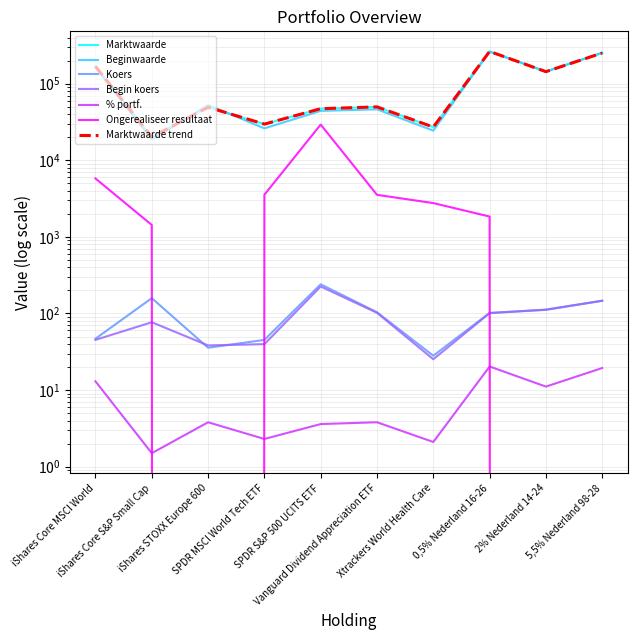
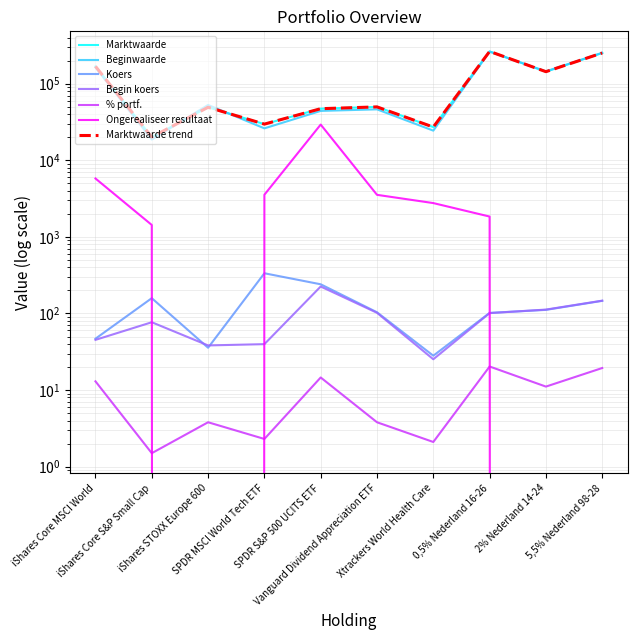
  {
    "Marktwaarde trend": {
      "SPDR MSCI World Tech ETF": 30000,
      "Xtrackers World Health Care": 27000
    },
    "Beginwaarde": {
      "SPDR MSCI World Tech ETF": 26000,
      "Xtrackers World Health Care": 24000
    },
    "Koers": {
      "iShares Core S&P Small Cap": 160,
-     "SPDR MSCI World Tech ETF": 50,
+     "SPDR MSCI World Tech ETF": 300,
      "Xtrackers World Health Care": 28
    },
    "Begin koers": {
      "iShares Core S&P Small Cap": 80,
      "SPDR MSCI World Tech ETF": 40,
      "Xtrackers World Health Care": 25
    },
    "% portf.": {
      "iShares Core MSCI World": 13,
      "iShares Core S&P Small Cap": 1.5,
      "iShares STOXX Europe 600": 4,
      "SPDR MSCI World Tech ETF": 2.3,
-     "SPDR S&P 500 UCITS ETF": 4,
+     "SPDR S&P 500 UCITS ETF": 15,
      "Vanguard Dividend Appreciation ETF": 4,
      "Xtrackers World Health Care": 2,
      "0,5% Nederland 16-26": 20,
      "2% Nederland 14-24": 11,
      "5,5% Nederland 98-28": 19
    },
    "Ongerealiseer resultaat": {
      "iShares Core MSCI World": 6000,
      "iShares Core S&P Small Cap": 1400,
      "SPDR MSCI World Tech ETF": 4000,
      "SPDR S&P 500 UCITS ETF": 29000,
      "Vanguard Dividend Appreciation ETF": 4000,
      "Xtrackers World Health Care": 2800,
      "0,5% Nederland 16-26": 1800
    }
  }
